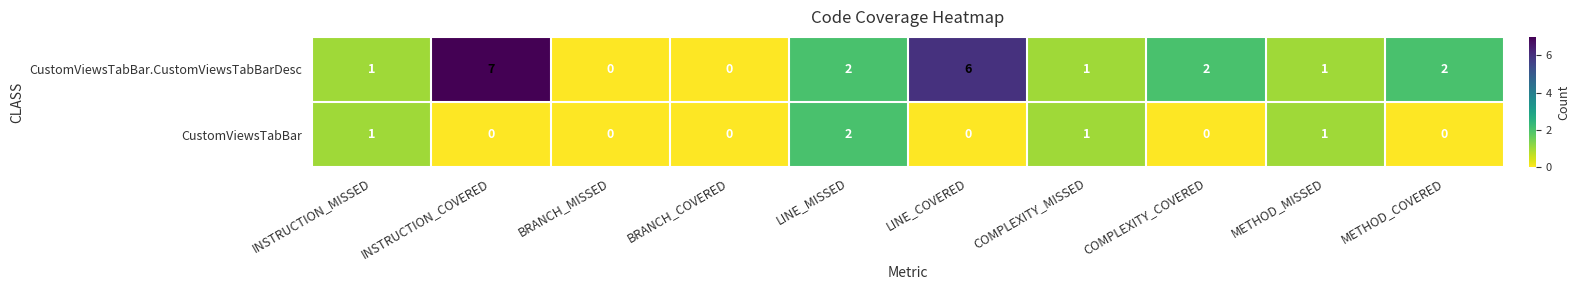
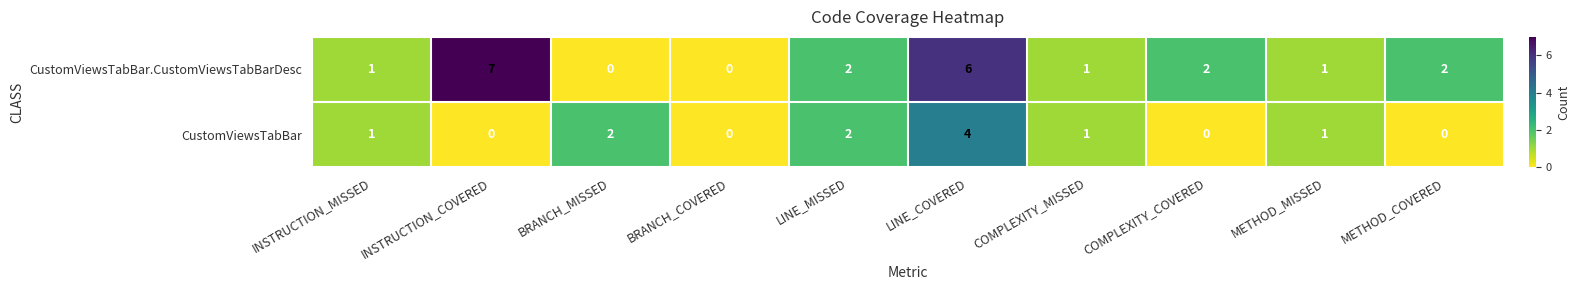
  {
    "CustomViewsTabBar.CustomViewsTabBarDesc": {
      "INSTRUCTION_MISSED": 1,
      "INSTRUCTION_COVERED": 7,
      "BRANCH_MISSED": 0,
      "BRANCH_COVERED": 0,
      "LINE_MISSED": 2,
      "LINE_COVERED": 6,
      "COMPLEXITY_MISSED": 1,
      "COMPLEXITY_COVERED": 2,
      "METHOD_MISSED": 1,
      "METHOD_COVERED": 2
    },
    "CustomViewsTabBar": {
      "INSTRUCTION_MISSED": 1,
      "INSTRUCTION_COVERED": 0,
-     "BRANCH_MISSED": 0,
+     "BRANCH_MISSED": 2,
      "BRANCH_COVERED": 0,
      "LINE_MISSED": 2,
-     "LINE_COVERED": 0,
+     "LINE_COVERED": 4,
      "COMPLEXITY_MISSED": 1,
      "COMPLEXITY_COVERED": 0,
      "METHOD_MISSED": 1,
      "METHOD_COVERED": 0
    }
  }
